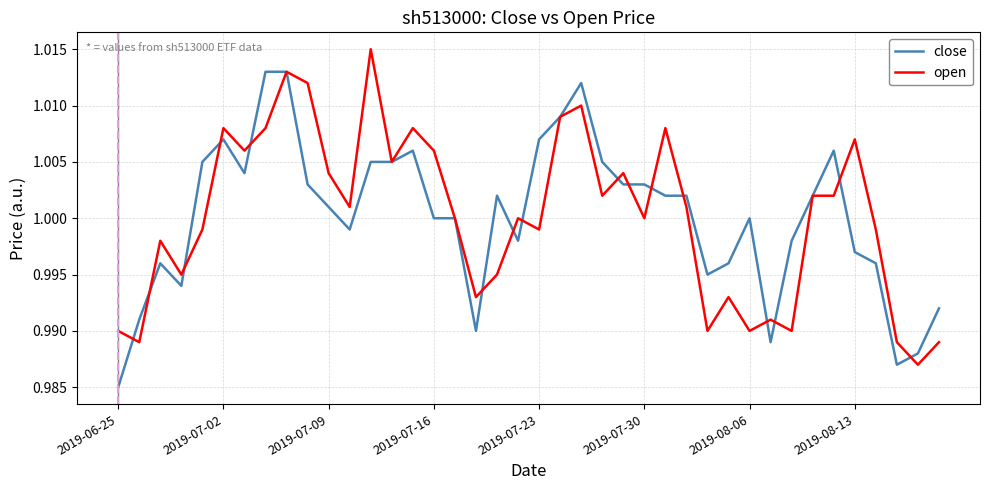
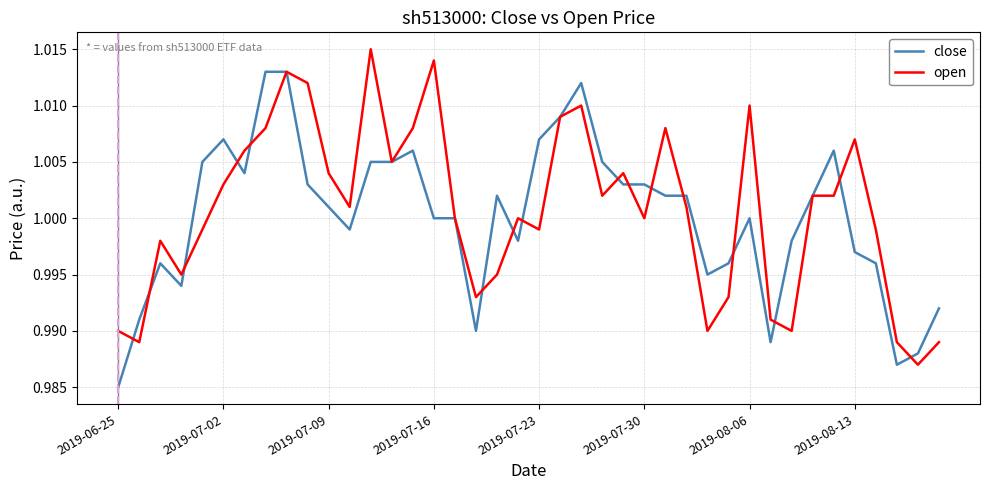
  {
    "close": {
      "2019-06-25": 0.985,
      "2019-07-02": 1.007,
      "2019-07-09": 1.001,
      "2019-07-16": 1.000,
      "2019-07-23": 1.007,
      "2019-07-30": 1.003,
      "2019-08-06": 1.000,
      "2019-08-13": 0.997
    },
    "open": {
      "2019-06-25": 0.990,
-     "2019-07-02": 1.008,
+     "2019-07-02": 1.003,
      "2019-07-09": 1.004,
-     "2019-07-16": 1.006,
+     "2019-07-16": 1.014,
      "2019-07-23": 0.999,
      "2019-07-30": 1.000,
-     "2019-08-06": 0.99,
+     "2019-08-06": 1.01,
      "2019-08-13": 1.007
    }
  }
